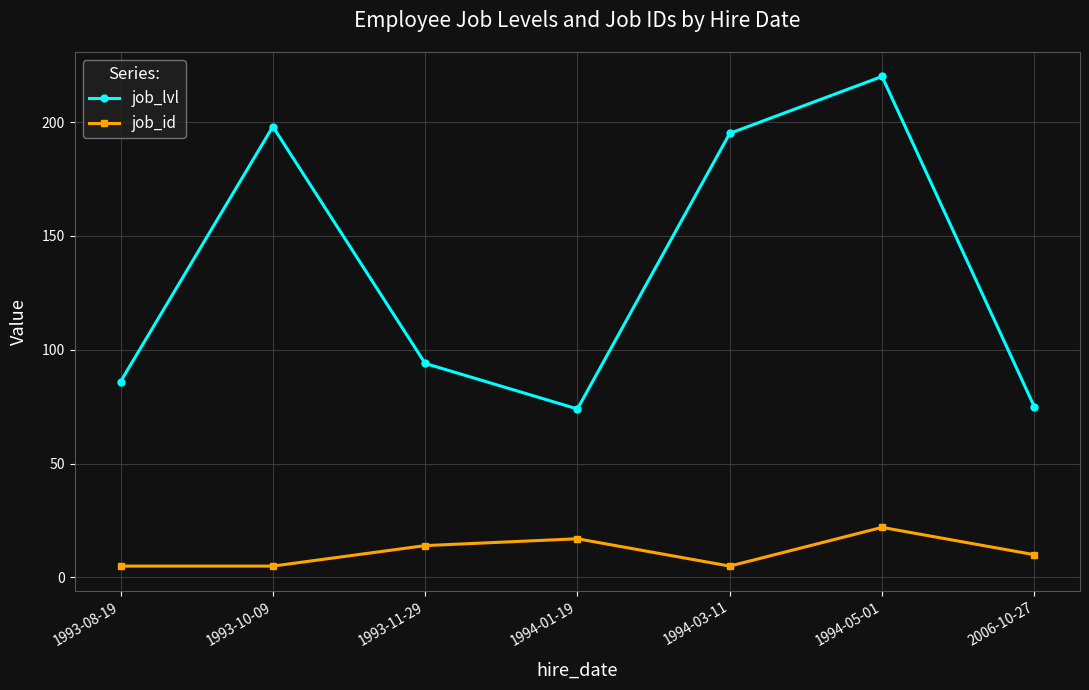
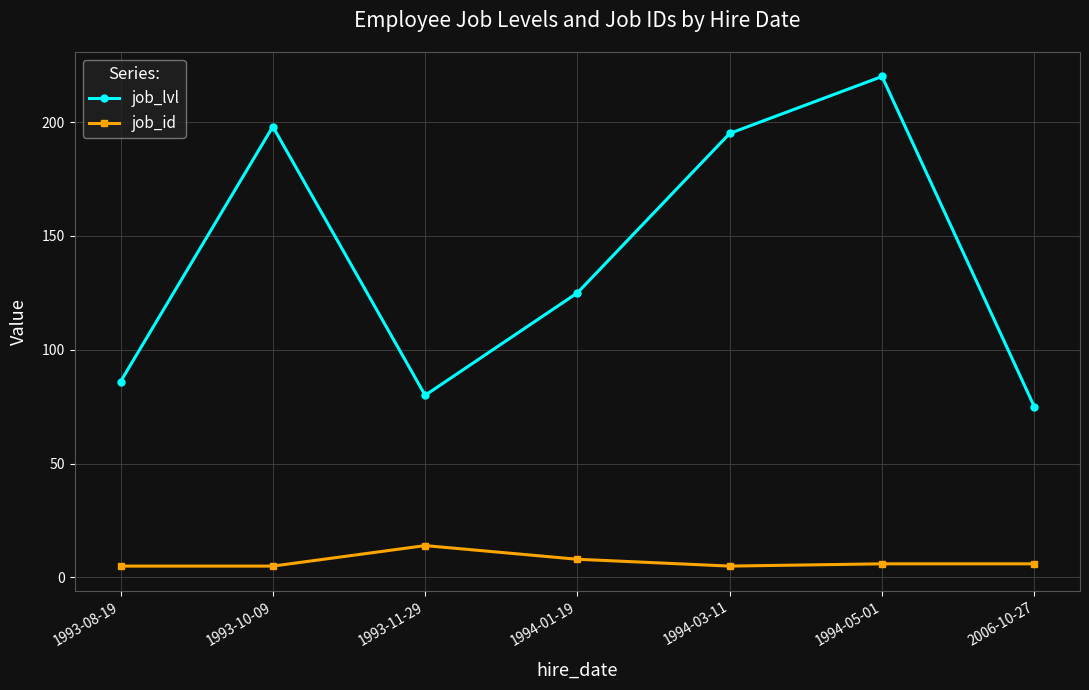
  {
    "job_lvl": {
      "1993-08-19": 86,
      "1993-10-09": 198,
-     "1993-11-29": 94,
-     "1994-01-19": 74,
+     "1993-11-29": 80,
+     "1994-01-19": 125,
      "1994-03-11": 195,
      "1994-05-01": 220,
      "2006-10-27": 75
    },
    "job_id": {
      "1993-08-19": 5,
      "1993-10-09": 5,
      "1993-11-29": 14,
-     "1994-01-19": 17,
+     "1994-01-19": 8,
      "1994-03-11": 5,
-     "1994-05-01": 22,
-     "2006-10-27": 10
+     "1994-05-01": 6,
+     "2006-10-27": 6
    }
  }
